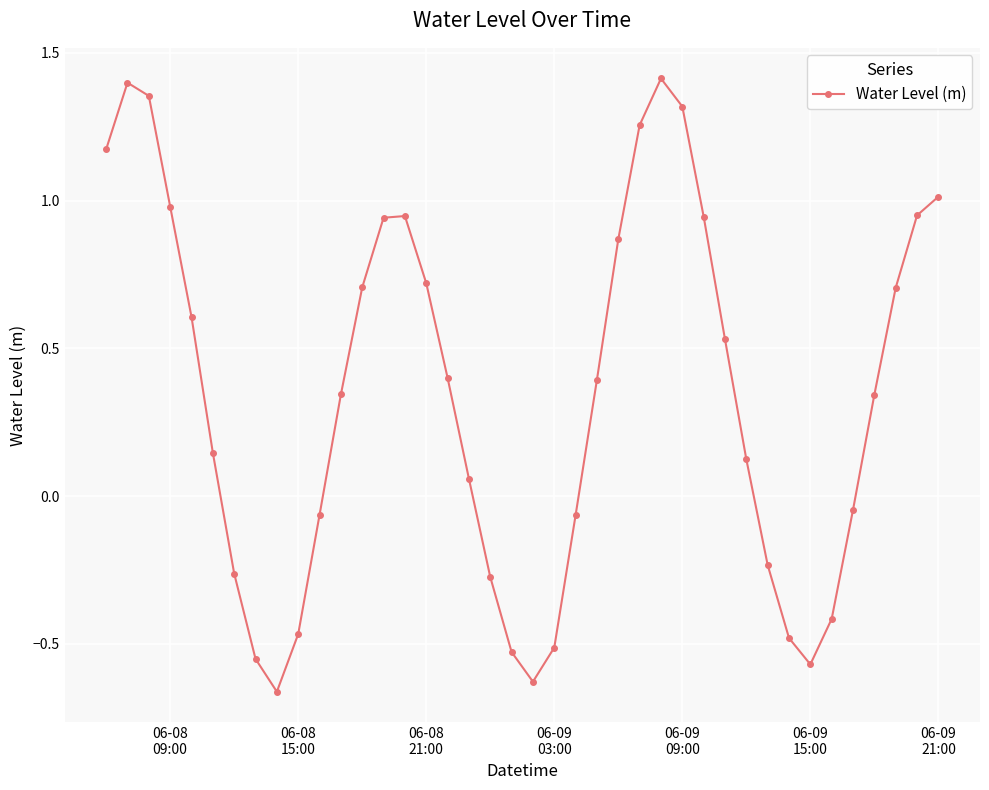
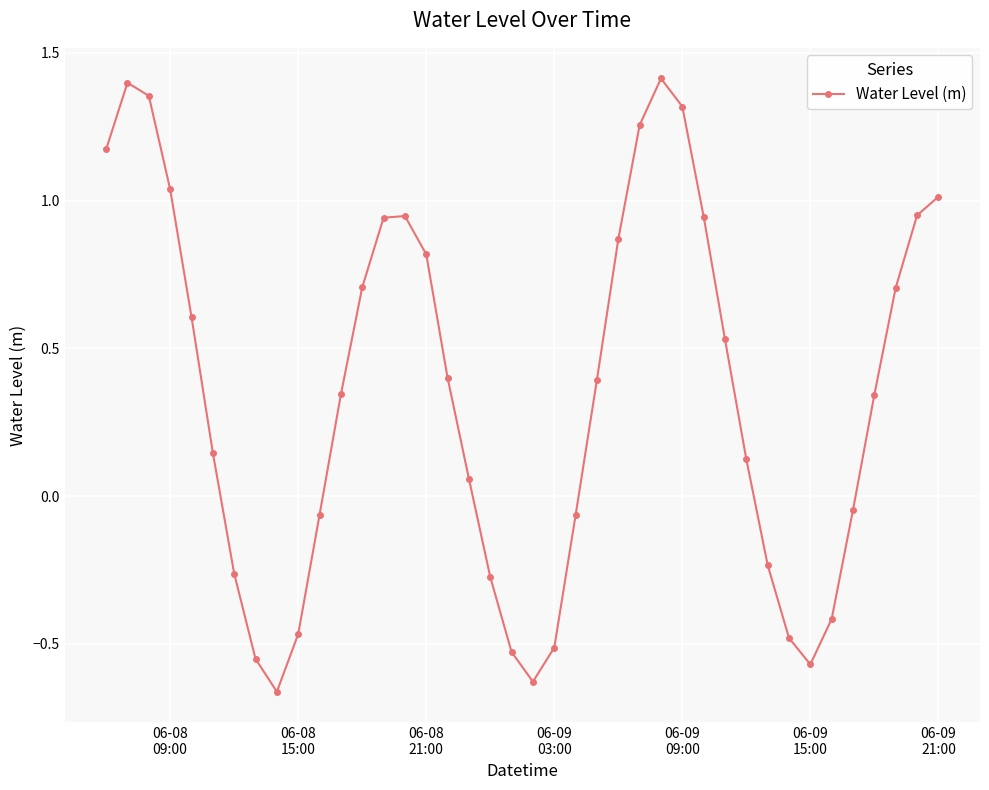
  {
-   "06-08 09:00": 0.98,
+   "06-08 09:00": 1.04,
    "06-08 15:00": -0.47,
-   "06-08 21:00": 0.72,
+   "06-08 21:00": 0.82,
    "06-09 03:00": -0.51,
    "06-09 09:00": 1.32,
    "06-09 15:00": -0.57,
    "06-09 21:00": 1.01
  }
